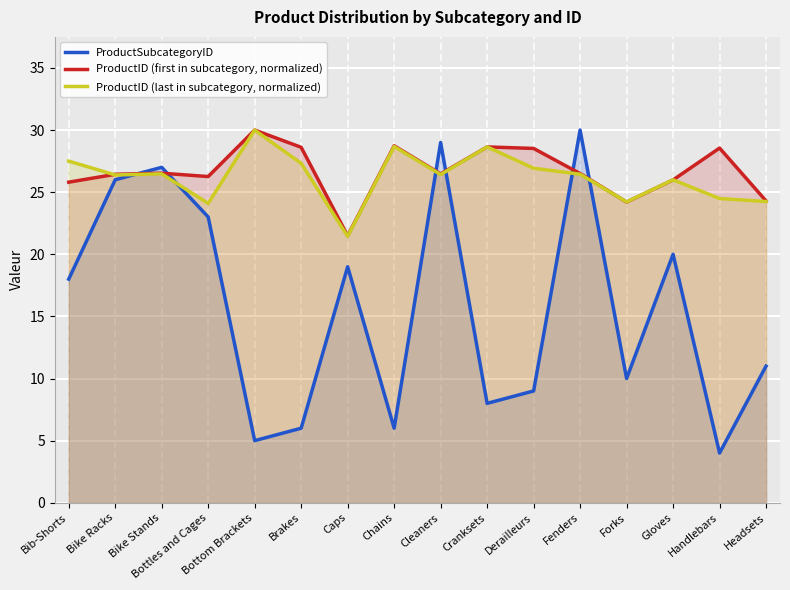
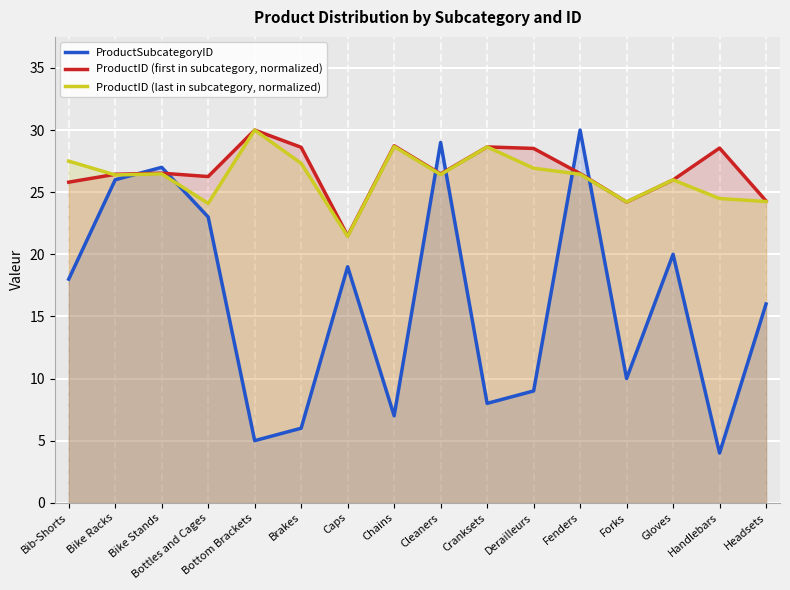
  {
    "ProductSubcategoryID": {
      "Bib-Shorts": 18,
      "Bike Racks": 26,
      "Bike Stands": 27,
      "Bottles and Cages": 23,
      "Bottom Brackets": 5,
      "Brakes": 6,
      "Caps": 19,
-     "Chains": 6,
+     "Chains": 7,
      "Cleaners": 29,
      "Cranksets": 8,
      "Derailleurs": 9,
      "Fenders": 30,
      "Forks": 10,
      "Gloves": 20,
      "Handlebars": 4,
-     "Headsets": 11
+     "Headsets": 16
    },
    "ProductID (first in subcategory, normalized)": {
      "Bib-Shorts": 26,
      "Bottles and Cages": 26.3,
      "Brakes": 28.6,
      "Derailleurs": 28.5,
      "Handlebars": 28.6
    },
    "ProductID (last in subcategory, normalized)": {
      "Bib-Shorts": 27.5,
      "Bottles and Cages": 24,
      "Brakes": 27.3,
      "Derailleurs": 27,
      "Handlebars": 24.5
    }
  }
